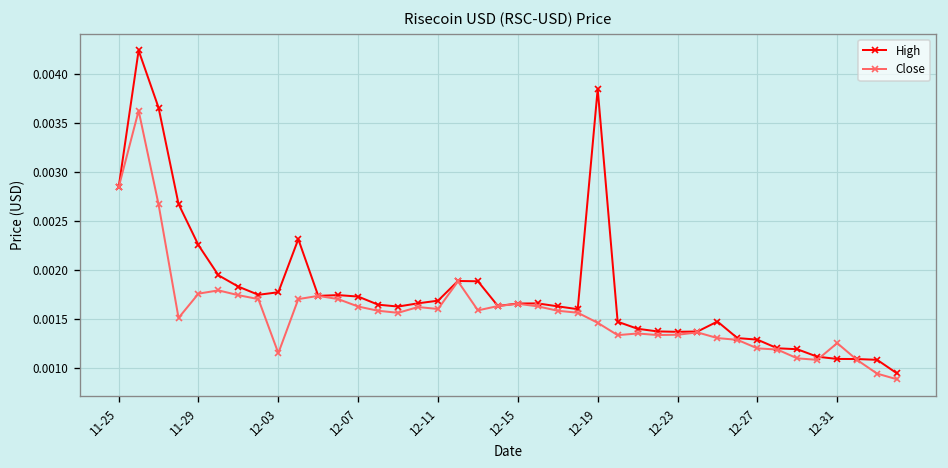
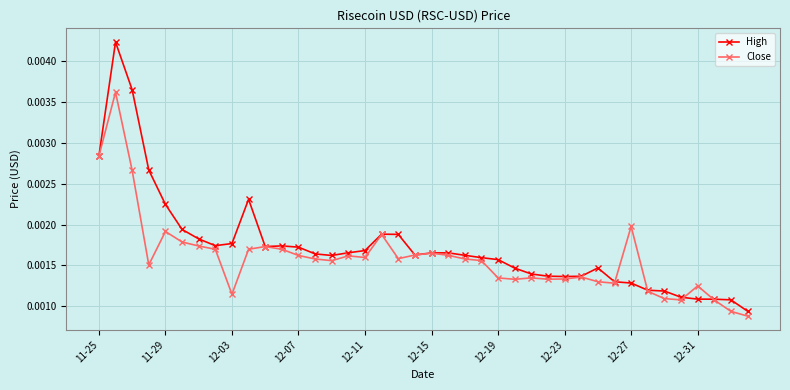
  {
    "High": {
      "11-29": 0.0022,
      "12-03": 0.0018,
      "12-07": 0.0017,
      "12-11": 0.0017,
-     "12-19": 0.0038,
+     "12-19": 0.0016,
      "12-27": 0.0013,
      "12-31": 0.0011
    },
    "Close": {
-     "11-29": 0.0018,
+     "11-29": 0.0019,
      "12-03": 0.0011,
      "12-07": 0.0016,
      "12-11": 0.0016,
-     "12-19": 0.0015,
-     "12-27": 0.0012,
+     "12-19": 0.0013,
+     "12-27": 0.0020,
      "12-31": 0.0012
    }
  }
